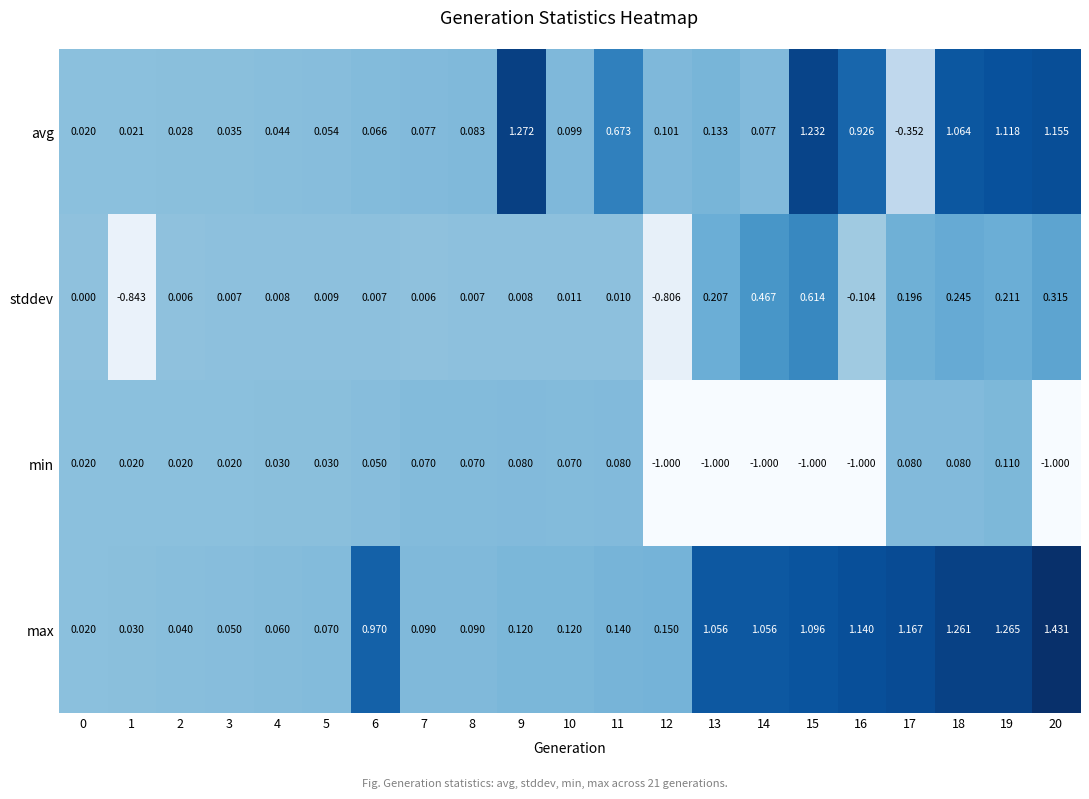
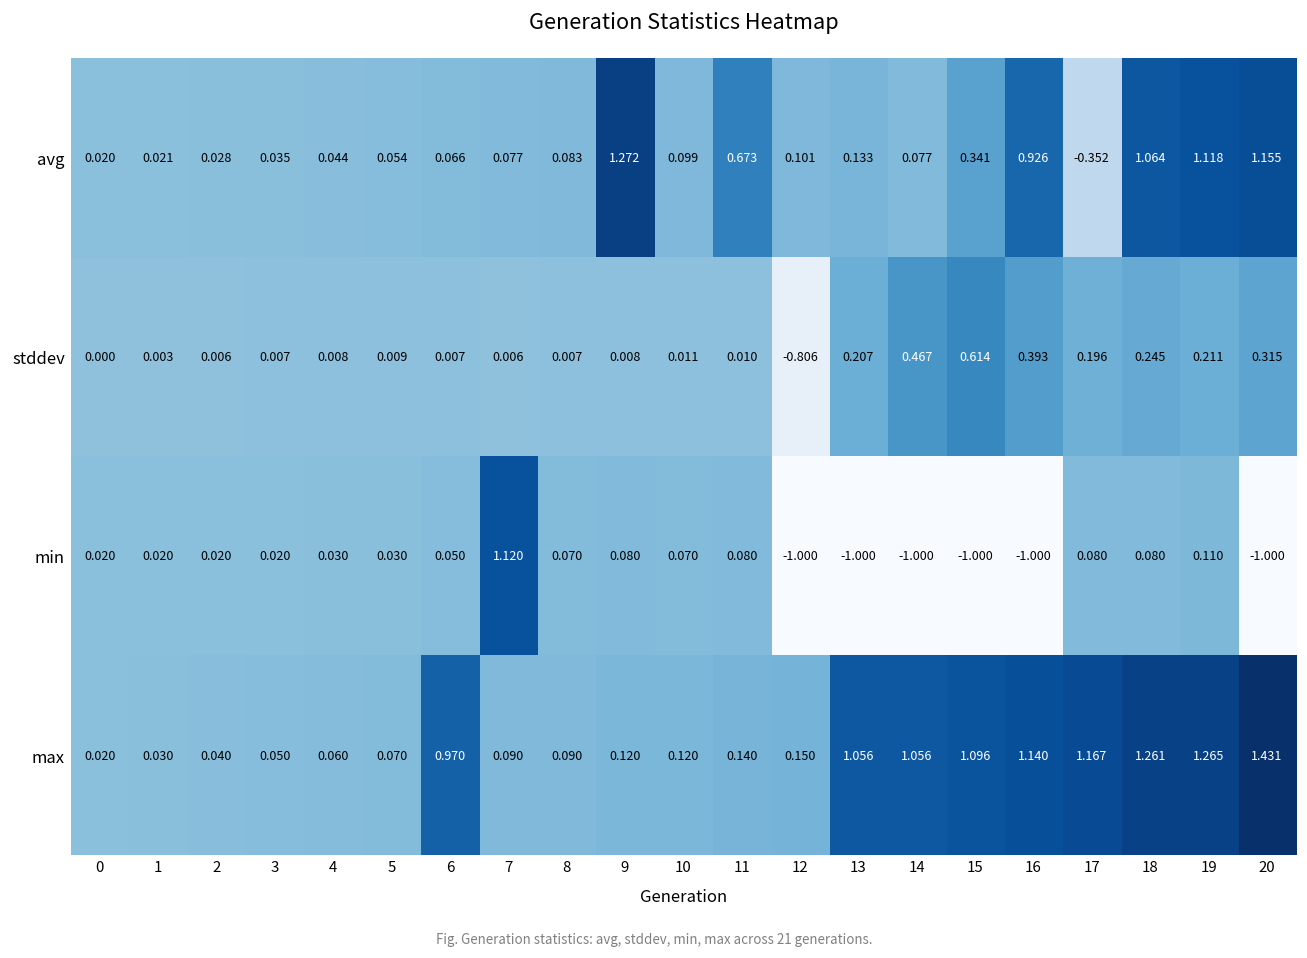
  {
    "avg": {
      "0": 0.020,
      "1": 0.021,
      "2": 0.028,
      "3": 0.035,
      "4": 0.044,
      "5": 0.054,
      "6": 0.066,
      "7": 0.077,
      "8": 0.083,
      "9": 1.272,
      "10": 0.099,
      "11": 0.673,
      "12": 0.101,
      "13": 0.133,
      "14": 0.077,
-     "15": 1.232,
+     "15": 0.341,
      "16": 0.926,
      "17": -0.352,
      "18": 1.064,
      "19": 1.118,
      "20": 1.155
    },
    "stddev": {
      "0": 0.000,
-     "1": -0.843,
+     "1": 0.003,
      "2": 0.006,
      "3": 0.007,
      "4": 0.008,
      "5": 0.009,
      "6": 0.007,
      "7": 0.006,
      "8": 0.007,
      "9": 0.008,
      "10": 0.011,
      "11": 0.010,
      "12": -0.806,
      "13": 0.207,
      "14": 0.467,
      "15": 0.614,
-     "16": -0.104,
+     "16": 0.393,
      "17": 0.196,
      "18": 0.245,
      "19": 0.211,
      "20": 0.315
    },
    "min": {
      "0": 0.020,
      "1": 0.020,
      "2": 0.020,
      "3": 0.020,
      "4": 0.030,
      "5": 0.030,
      "6": 0.050,
-     "7": 0.070,
+     "7": 1.120,
      "8": 0.070,
      "9": 0.080,
      "10": 0.070,
      "11": 0.080,
      "12": -1.000,
      "13": -1.000,
      "14": -1.000,
      "15": -1.000,
      "16": -1.000,
      "17": 0.080,
      "18": 0.080,
      "19": 0.110,
      "20": -1.000
    },
    "max": {
      "0": 0.020,
      "1": 0.030,
      "2": 0.040,
      "3": 0.050,
      "4": 0.060,
      "5": 0.070,
      "6": 0.970,
      "7": 0.090,
      "8": 0.090,
      "9": 0.120,
      "10": 0.120,
      "11": 0.140,
      "12": 0.150,
      "13": 1.056,
      "14": 1.056,
      "15": 1.096,
      "16": 1.140,
      "17": 1.167,
      "18": 1.261,
      "19": 1.265,
      "20": 1.431
    }
  }
